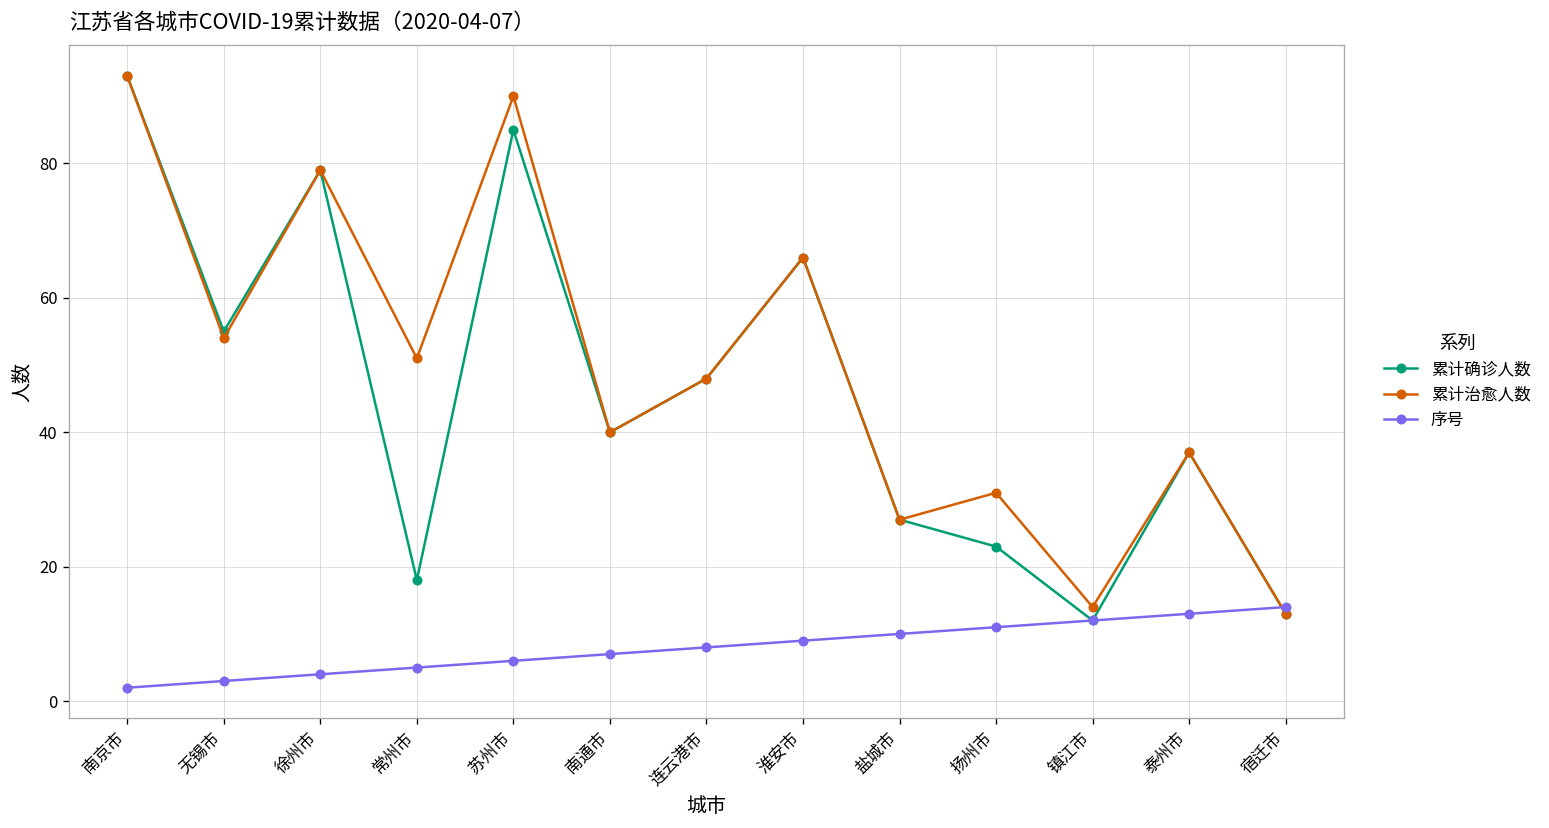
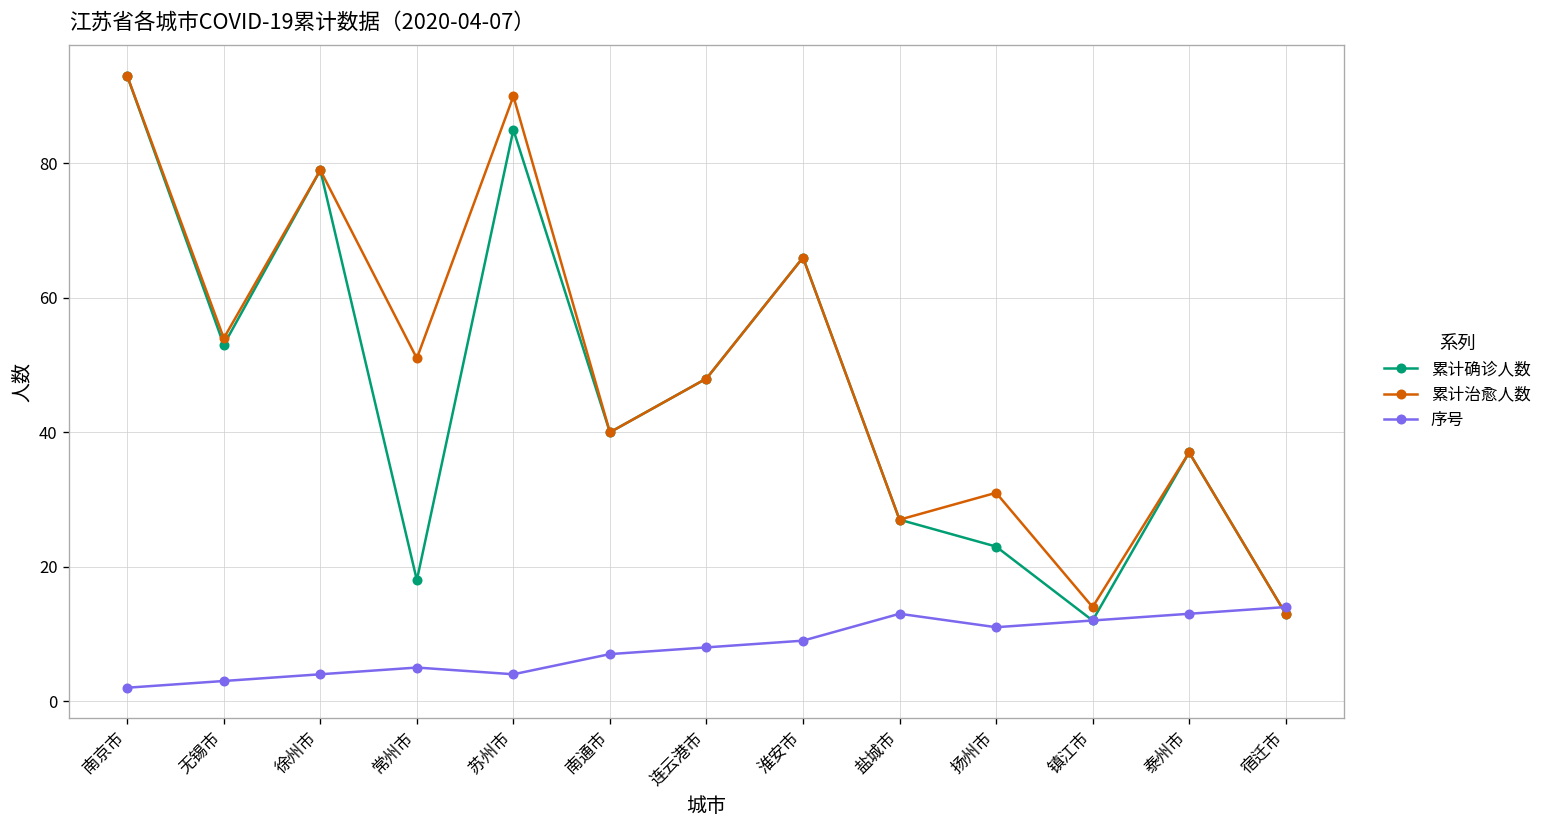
  {
    "累计确诊人数": {
-     "无锡市": 55,
+     "无锡市": 53,
      "常州市": 18,
      "苏州市": 85,
      "扬州市": 23
    },
    "累计治愈人数": {
      "无锡市": 54,
      "常州市": 51,
      "苏州市": 90,
      "扬州市": 31,
      "镇江市": 14
    },
    "序号": {
      "南京市": 2,
      "无锡市": 3,
      "徐州市": 4,
      "常州市": 5,
-     "苏州市": 6,
+     "苏州市": 4,
      "南通市": 7,
      "连云港市": 8,
      "淮安市": 9,
-     "盐城市": 10,
+     "盐城市": 13,
      "扬州市": 11,
      "泰州市": 13,
      "宿迁市": 14
    }
  }
